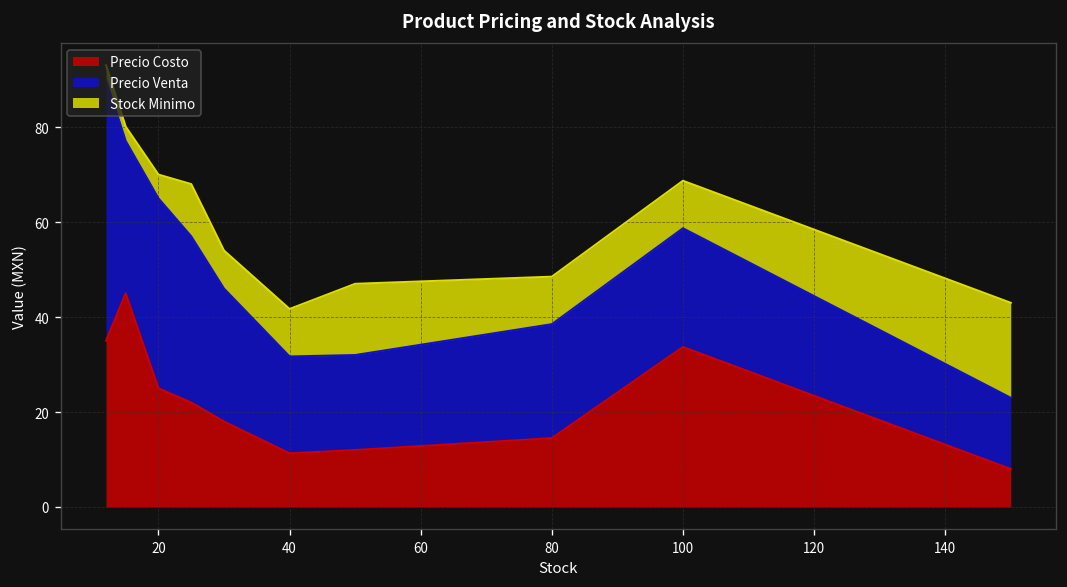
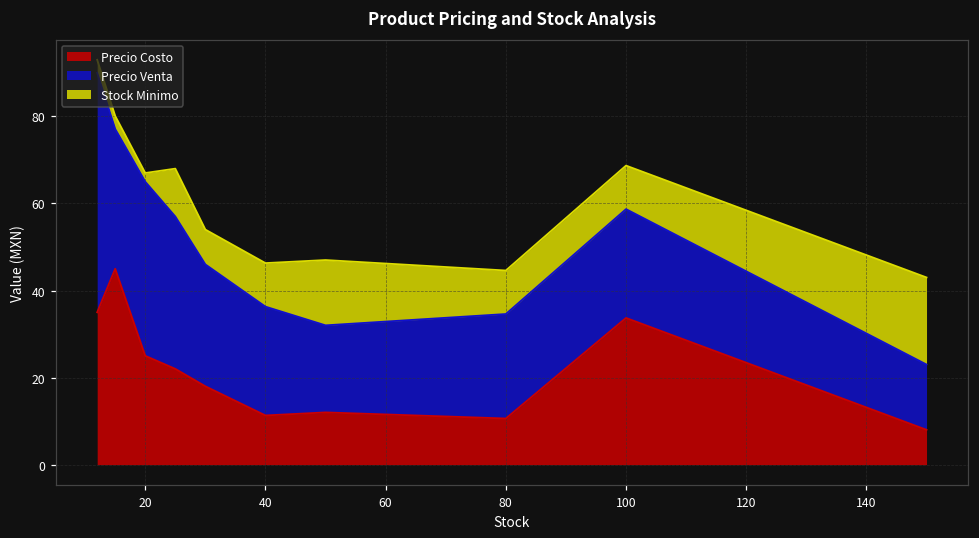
  {
    "Precio Costo": {
      "20": 25,
      "40": 11,
-     "80": 15,
+     "80": 11,
      "100": 34
    },
    "Precio Venta": {
      "20": 40,
-     "40": 20,
+     "40": 25,
      "80": 24,
      "100": 25
    },
    "Stock Minimo": {
-     "20": 5,
+     "20": 2,
      "40": 10,
      "80": 10,
      "100": 10
    }
  }
